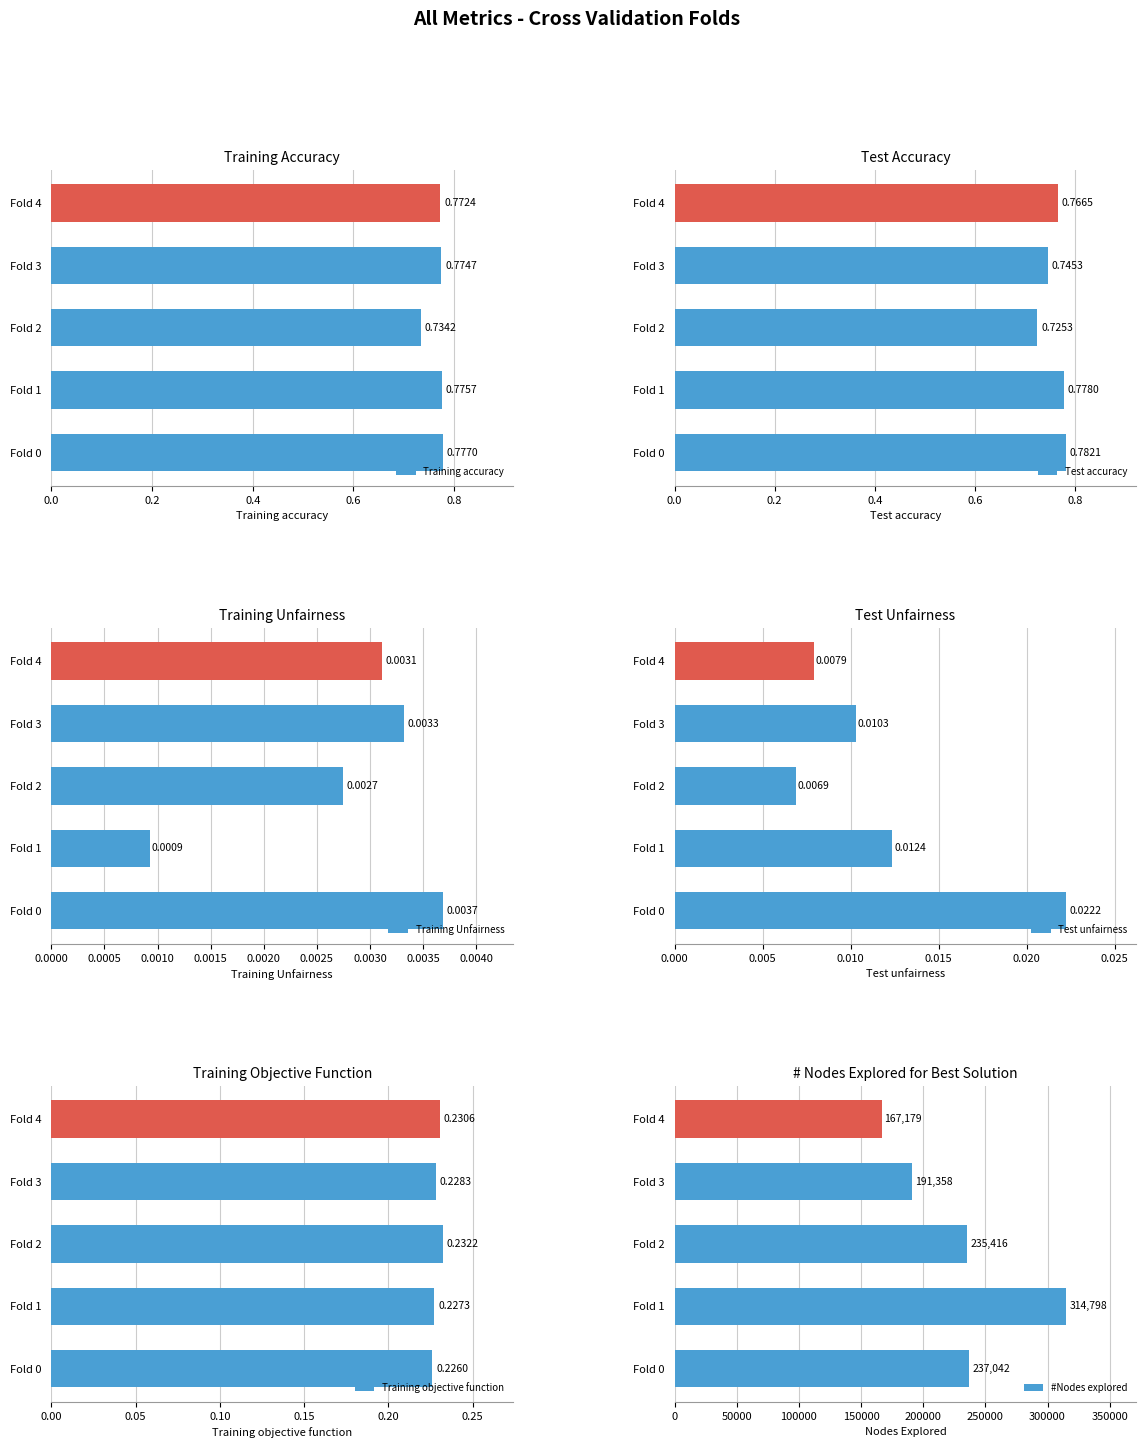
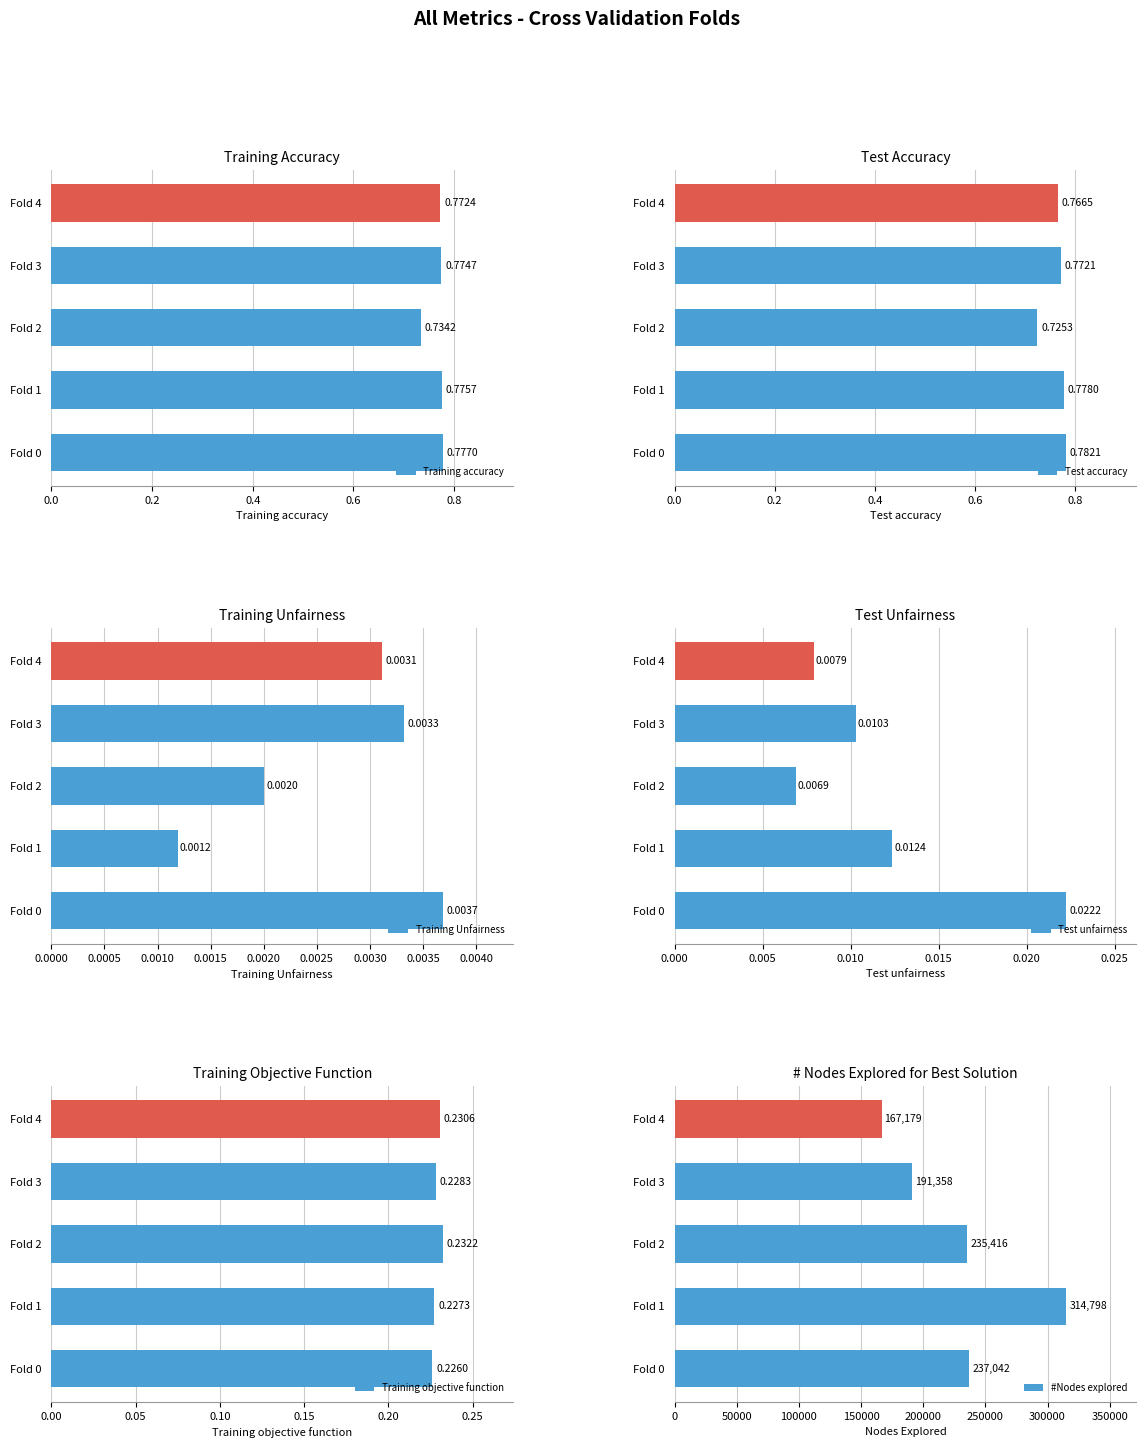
  {
    "Training Accuracy": {
      "Fold 4": "0.7724",
      "Fold 3": "0.7747",
      "Fold 2": "0.7342",
      "Fold 1": "0.7757",
      "Fold 0": "0.7770"
    },
    "Test Accuracy": {
      "Fold 4": "0.7665",
-     "Fold 3": "0.7453",
+     "Fold 3": "0.7721",
      "Fold 2": "0.7253",
      "Fold 1": "0.7780",
      "Fold 0": "0.7821"
    },
    "Training Unfairness": {
      "Fold 4": "0.0031",
      "Fold 3": "0.0033",
-     "Fold 2": "0.0027",
-     "Fold 1": "0.0009",
+     "Fold 2": "0.0020",
+     "Fold 1": "0.0012",
      "Fold 0": "0.0037"
    },
    "Test Unfairness": {
      "Fold 4": "0.0079",
      "Fold 3": "0.0103",
      "Fold 2": "0.0069",
      "Fold 1": "0.0124",
      "Fold 0": "0.0222"
    },
    "Training Objective Function": {
      "Fold 4": "0.2306",
      "Fold 3": "0.2283",
      "Fold 2": "0.2322",
      "Fold 1": "0.2273",
      "Fold 0": "0.2260"
    },
    "# Nodes Explored for Best Solution": {
      "Fold 4": "167,179",
      "Fold 3": "191,358",
      "Fold 2": "235,416",
      "Fold 1": "314,798",
      "Fold 0": "237,042"
    }
  }
